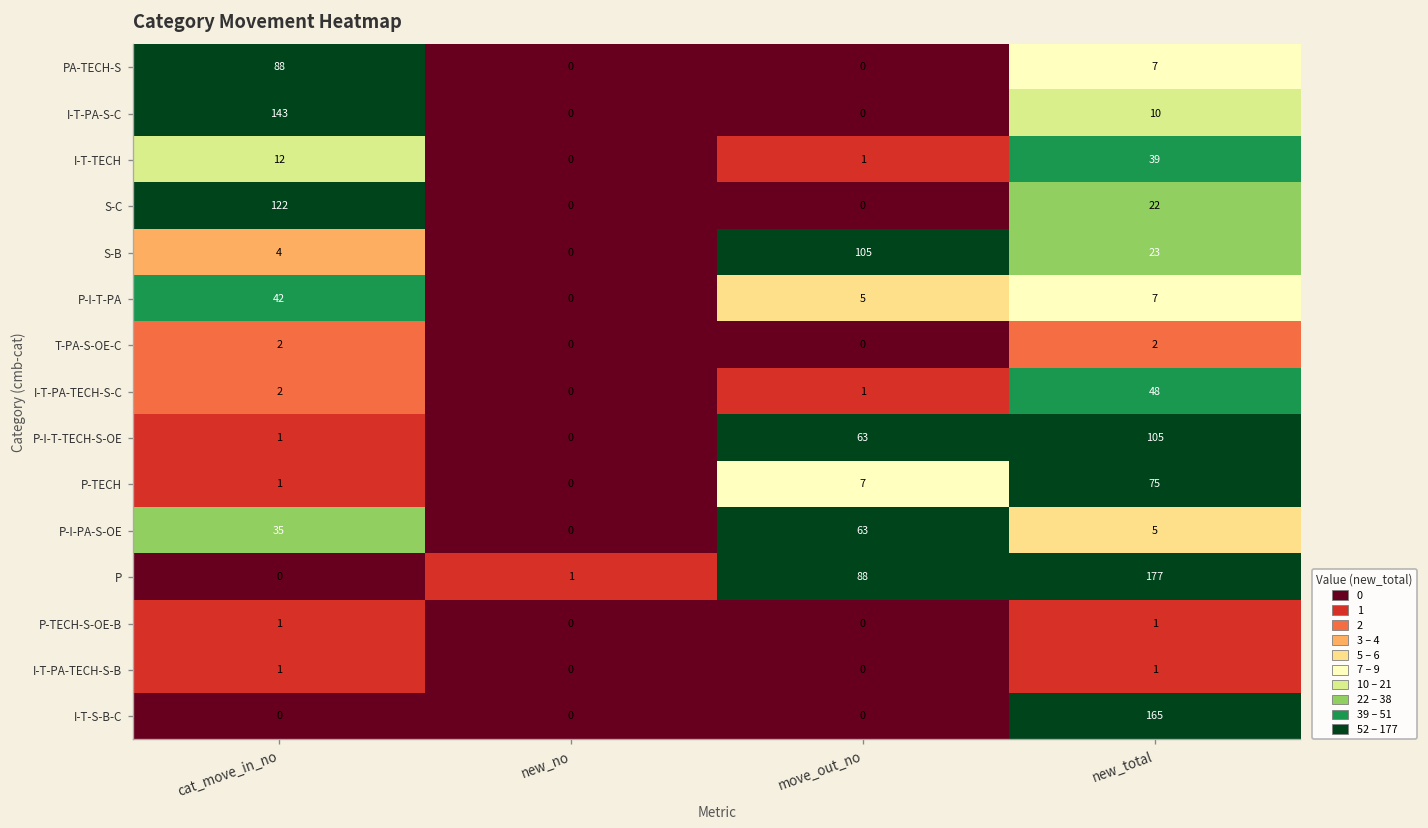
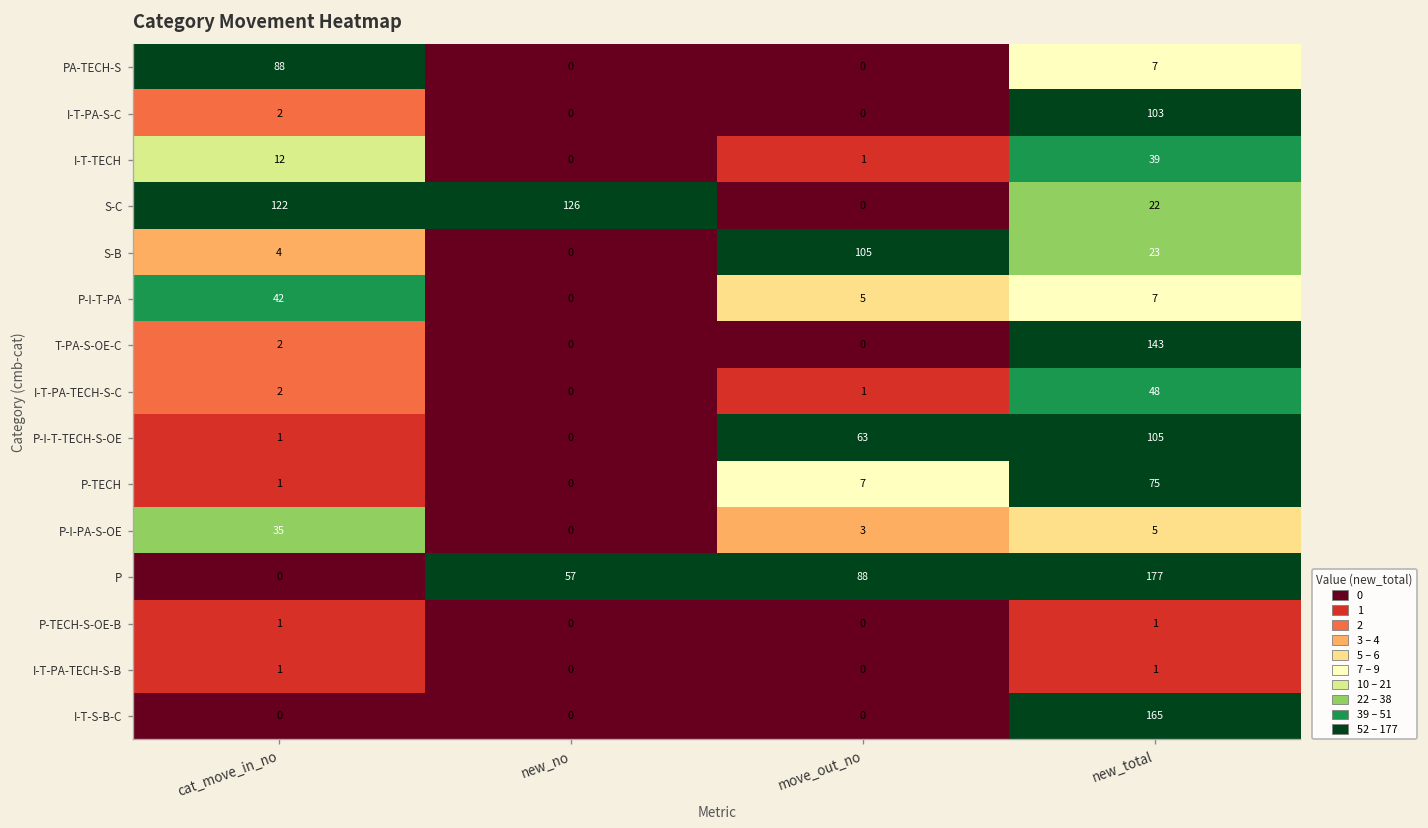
  {
    "PA-TECH-S": {
      "cat_move_in_no": 88,
      "new_no": 0,
      "move_out_no": 0,
      "new_total": 7
    },
    "I-T-PA-S-C": {
-     "cat_move_in_no": 143,
+     "cat_move_in_no": 2,
      "new_no": 0,
      "move_out_no": 0,
-     "new_total": 10
+     "new_total": 103
    },
    "I-T-TECH": {
      "cat_move_in_no": 12,
      "new_no": 0,
      "move_out_no": 1,
      "new_total": 39
    },
    "S-C": {
      "cat_move_in_no": 122,
-     "new_no": 0,
+     "new_no": 126,
      "move_out_no": 0,
      "new_total": 22
    },
    "S-B": {
      "cat_move_in_no": 4,
      "new_no": 0,
      "move_out_no": 105,
      "new_total": 23
    },
    "P-I-T-PA": {
      "cat_move_in_no": 42,
      "new_no": 0,
      "move_out_no": 5,
      "new_total": 7
    },
    "T-PA-S-OE-C": {
      "cat_move_in_no": 2,
      "new_no": 0,
      "move_out_no": 0,
-     "new_total": 2
+     "new_total": 143
    },
    "I-T-PA-TECH-S-C": {
      "cat_move_in_no": 2,
      "new_no": 0,
      "move_out_no": 1,
      "new_total": 48
    },
    "P-I-T-TECH-S-OE": {
      "cat_move_in_no": 1,
      "new_no": 0,
      "move_out_no": 63,
      "new_total": 105
    },
    "P-TECH": {
      "cat_move_in_no": 1,
      "new_no": 0,
      "move_out_no": 7,
      "new_total": 75
    },
    "P-I-PA-S-OE": {
      "cat_move_in_no": 35,
      "new_no": 0,
-     "move_out_no": 63,
+     "move_out_no": 3,
      "new_total": 5
    },
    "P": {
      "cat_move_in_no": 0,
-     "new_no": 1,
+     "new_no": 57,
      "move_out_no": 88,
      "new_total": 177
    },
    "P-TECH-S-OE-B": {
      "cat_move_in_no": 1,
      "new_no": 0,
      "move_out_no": 0,
      "new_total": 1
    },
    "I-T-PA-TECH-S-B": {
      "cat_move_in_no": 1,
      "new_no": 0,
      "move_out_no": 0,
      "new_total": 1
    },
    "I-T-S-B-C": {
      "cat_move_in_no": 0,
      "new_no": 0,
      "move_out_no": 0,
      "new_total": 165
    }
  }
